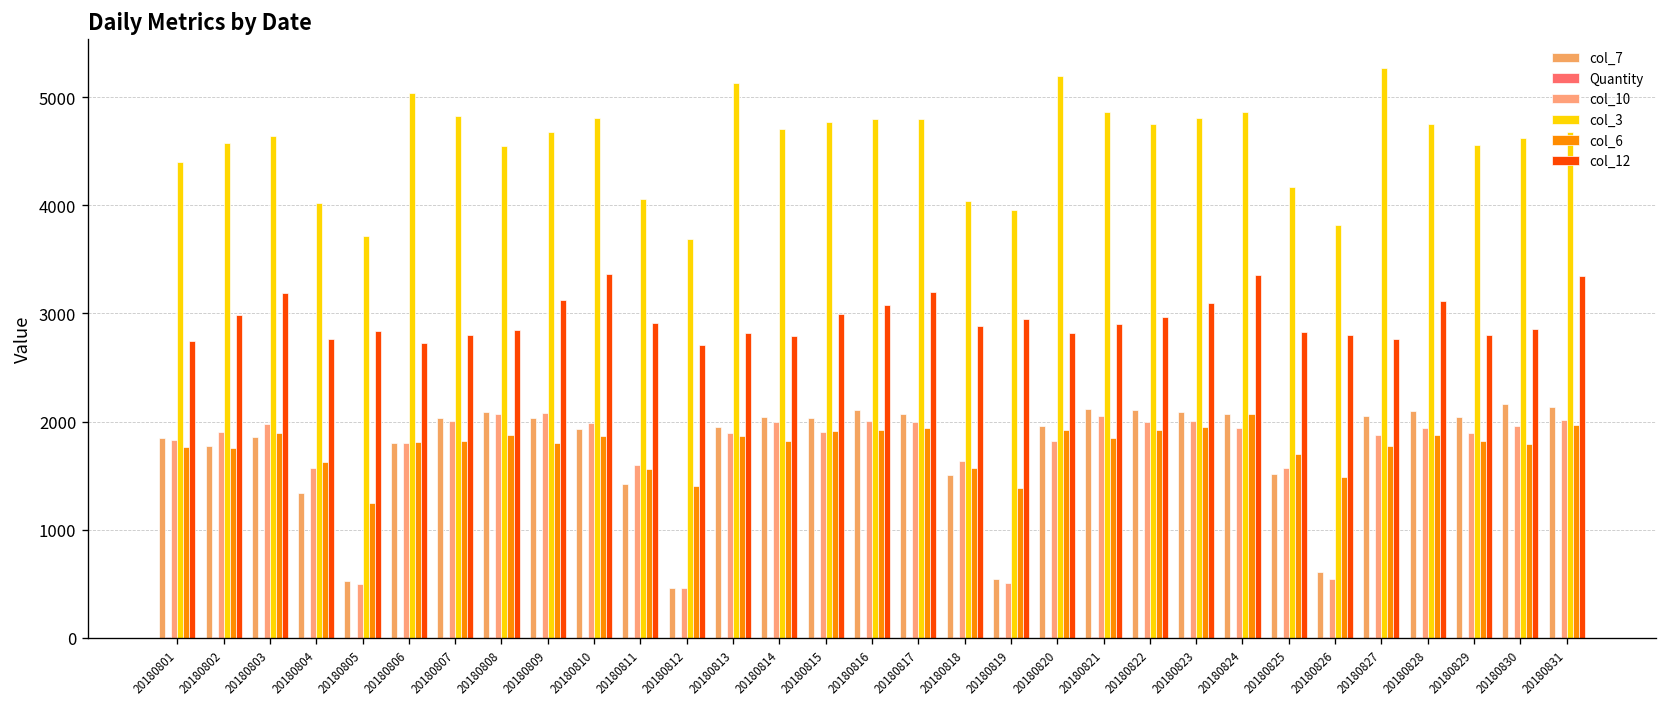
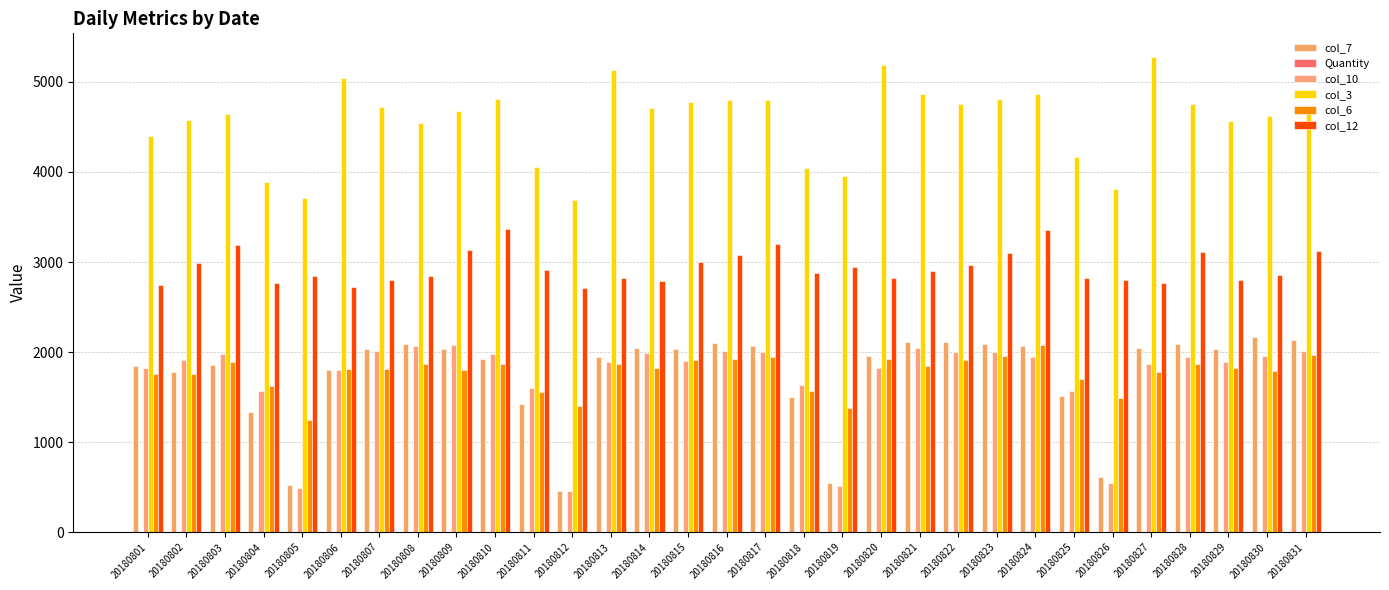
  {
    "col_3": {
      "20180801": 4400,
      "20180802": 4600,
      "20180803": 4600,
-     "20180804": 4000,
+     "20180804": 3900,
      "20180805": 3700,
      "20180806": 5000,
-     "20180807": 4800,
+     "20180807": 4700,
      "20180808": 4500,
      "20180809": 4700,
      "20180810": 4800,
      "20180811": 4100,
      "20180812": 3700,
      "20180813": 5100,
      "20180814": 4700,
      "20180815": 4800,
      "20180816": 4800,
      "20180817": 4800,
      "20180818": 4000,
      "20180819": 4000,
      "20180820": 5200,
      "20180821": 4900,
      "20180822": 4800,
      "20180823": 4800,
      "20180824": 4900,
      "20180825": 4200,
      "20180826": 3800,
      "20180827": 5300,
      "20180828": 4800,
      "20180829": 4600,
      "20180830": 4600,
      "20180831": 4700
    },
    "col_6": {
      "20180801": 1800,
      "20180802": 1800,
      "20180803": 1900,
      "20180804": 1600,
      "20180805": 1300,
      "20180806": 1800,
      "20180807": 1800,
      "20180808": 1900,
      "20180809": 1800,
      "20180810": 1900,
      "20180811": 1600,
      "20180812": 1400,
      "20180813": 1900,
      "20180814": 1800,
      "20180815": 1900,
      "20180816": 1900,
      "20180817": 1900,
      "20180818": 1600,
      "20180819": 1400,
      "20180820": 1900,
      "20180821": 1800,
      "20180822": 1900,
      "20180823": 2000,
      "20180824": 2100,
      "20180825": 1700,
      "20180826": 1500,
      "20180827": 1800,
      "20180828": 1900,
      "20180829": 1800,
      "20180830": 1800,
      "20180831": 2000
    },
    "col_12": {
      "20180801": 2700,
      "20180802": 3000,
      "20180803": 3200,
      "20180804": 2800,
      "20180805": 2800,
      "20180806": 2700,
      "20180807": 2800,
      "20180808": 2800,
      "20180809": 3100,
      "20180810": 3400,
      "20180811": 2900,
      "20180812": 2700,
      "20180813": 2800,
      "20180814": 2800,
      "20180815": 3000,
      "20180816": 3100,
      "20180817": 3200,
      "20180818": 2900,
      "20180819": 2900,
      "20180820": 2800,
      "20180821": 2900,
      "20180822": 3000,
      "20180823": 3100,
      "20180824": 3400,
      "20180825": 2800,
      "20180826": 2800,
      "20180827": 2800,
      "20180828": 3100,
      "20180829": 2800,
      "20180830": 2900,
-     "20180831": 3300
+     "20180831": 3100
    }
  }
